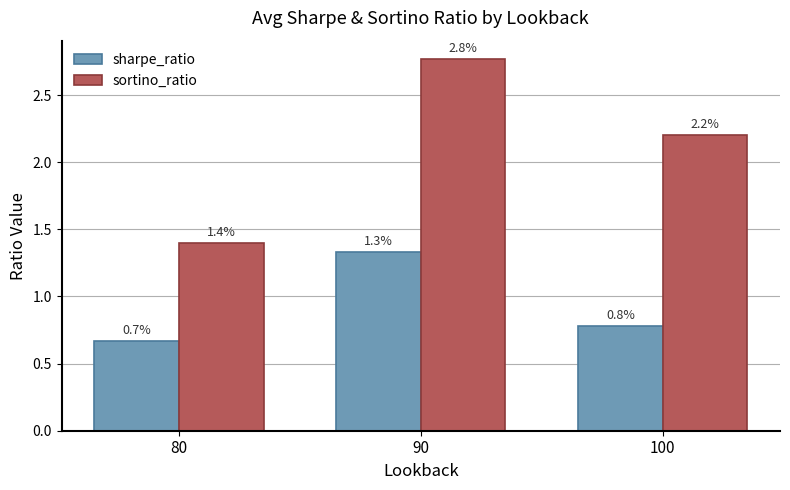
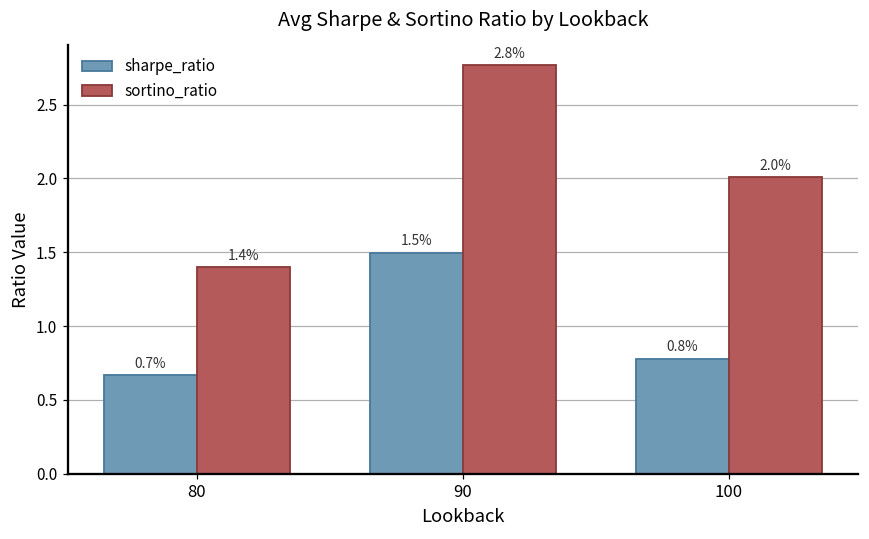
  {
    "sharpe_ratio": {
      "80": "0.7%",
-     "90": "1.3%",
+     "90": "1.5%",
      "100": "0.8%"
    },
    "sortino_ratio": {
      "80": "1.4%",
      "90": "2.8%",
-     "100": "2.2%"
+     "100": "2.0%"
    }
  }
